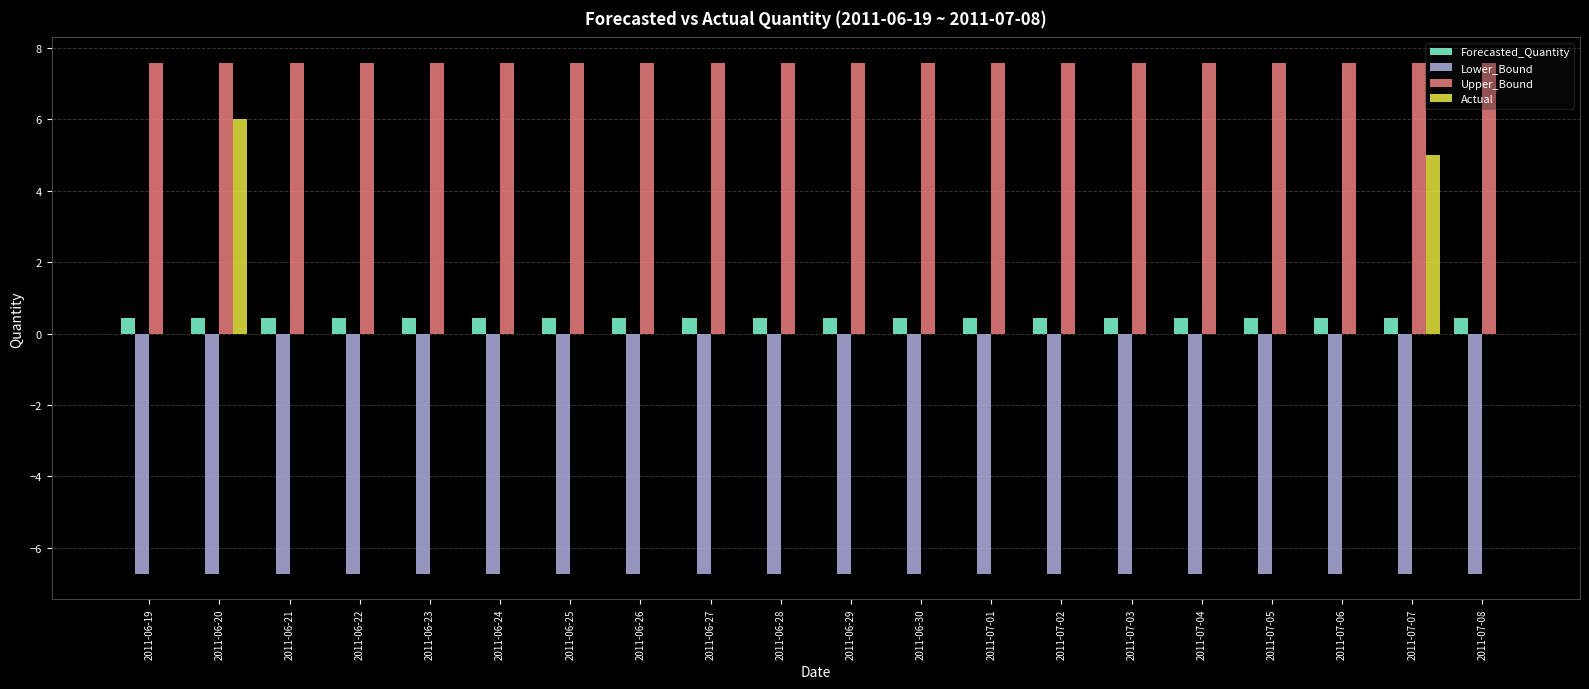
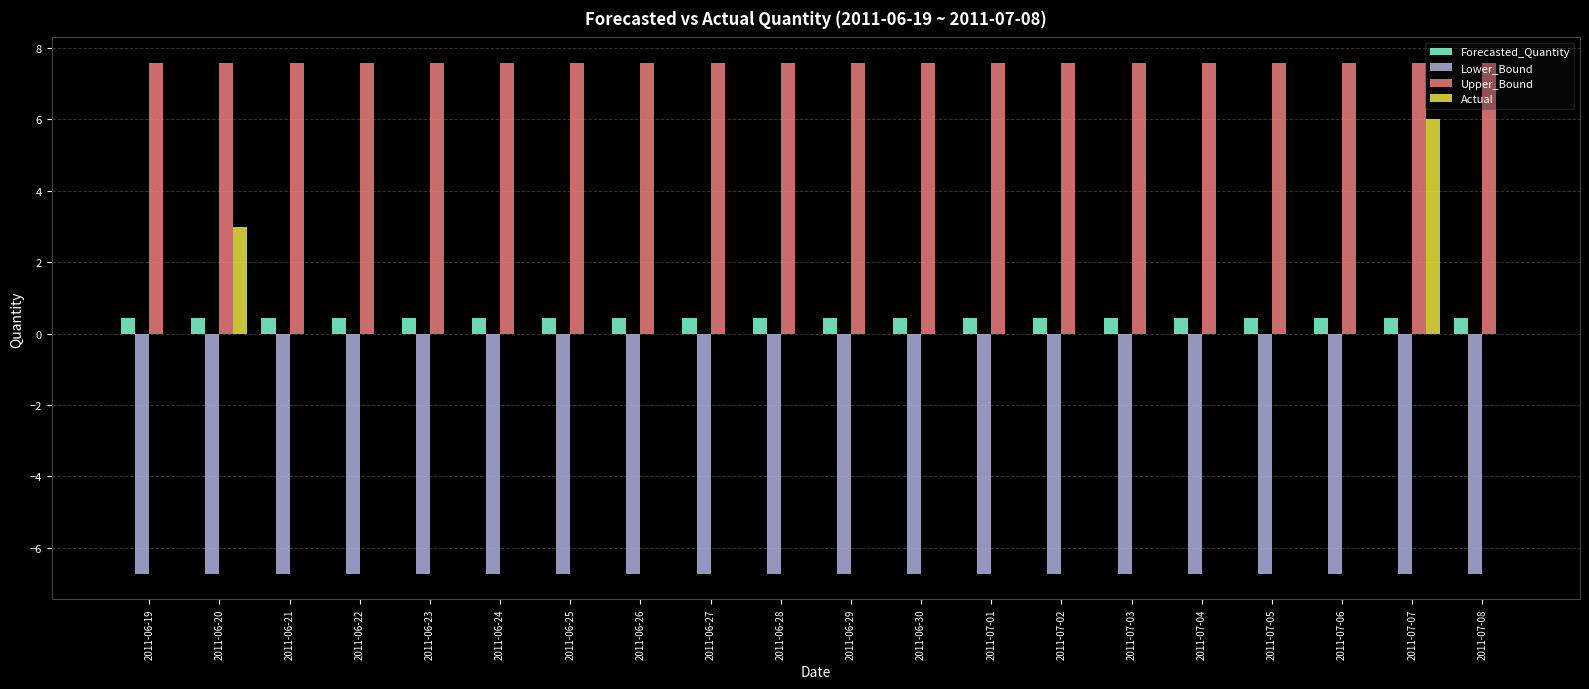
  {
    "Forecasted_Quantity": {
      "2011-06-19": 0.4,
      "2011-06-20": 0.4,
      "2011-06-21": 0.4,
      "2011-06-22": 0.4,
      "2011-06-23": 0.4,
      "2011-06-24": 0.4,
      "2011-06-25": 0.4,
      "2011-06-26": 0.4,
      "2011-06-27": 0.4,
      "2011-06-28": 0.4,
      "2011-06-29": 0.4,
      "2011-06-30": 0.4,
      "2011-07-01": 0.4,
      "2011-07-02": 0.4,
      "2011-07-03": 0.4,
      "2011-07-04": 0.4,
      "2011-07-05": 0.4,
      "2011-07-06": 0.4,
      "2011-07-07": 0.4,
      "2011-07-08": 0.4
    },
    "Lower_Bound": {
      "2011-06-19": -6.7,
      "2011-06-20": -6.7,
      "2011-06-21": -6.7,
      "2011-06-22": -6.7,
      "2011-06-23": -6.7,
      "2011-06-24": -6.7,
      "2011-06-25": -6.7,
      "2011-06-26": -6.7,
      "2011-06-27": -6.7,
      "2011-06-28": -6.7,
      "2011-06-29": -6.7,
      "2011-06-30": -6.7,
      "2011-07-01": -6.7,
      "2011-07-02": -6.7,
      "2011-07-03": -6.7,
      "2011-07-04": -6.7,
      "2011-07-05": -6.7,
      "2011-07-06": -6.7,
      "2011-07-07": -6.7,
      "2011-07-08": -6.7
    },
    "Upper_Bound": {
      "2011-06-19": 7.6,
      "2011-06-20": 7.6,
      "2011-06-21": 7.6,
      "2011-06-22": 7.6,
      "2011-06-23": 7.6,
      "2011-06-24": 7.6,
      "2011-06-25": 7.6,
      "2011-06-26": 7.6,
      "2011-06-27": 7.6,
      "2011-06-28": 7.6,
      "2011-06-29": 7.6,
      "2011-06-30": 7.6,
      "2011-07-01": 7.6,
      "2011-07-02": 7.6,
      "2011-07-03": 7.6,
      "2011-07-04": 7.6,
      "2011-07-05": 7.6,
      "2011-07-06": 7.6,
      "2011-07-07": 7.6
    },
    "Actual": {
      "2011-06-19": 0,
-     "2011-06-20": 6,
+     "2011-06-20": 3,
      "2011-06-21": 0,
      "2011-06-22": 0,
      "2011-06-23": 0,
      "2011-06-24": 0,
      "2011-06-25": 0,
      "2011-06-26": 0,
      "2011-06-27": 0,
      "2011-06-28": 0,
      "2011-06-29": 0,
      "2011-06-30": 0,
      "2011-07-01": 0,
      "2011-07-02": 0,
      "2011-07-03": 0,
      "2011-07-04": 0,
      "2011-07-05": 0,
      "2011-07-06": 0,
-     "2011-07-07": 5,
+     "2011-07-07": 6,
      "2011-07-08": 0
    }
  }
